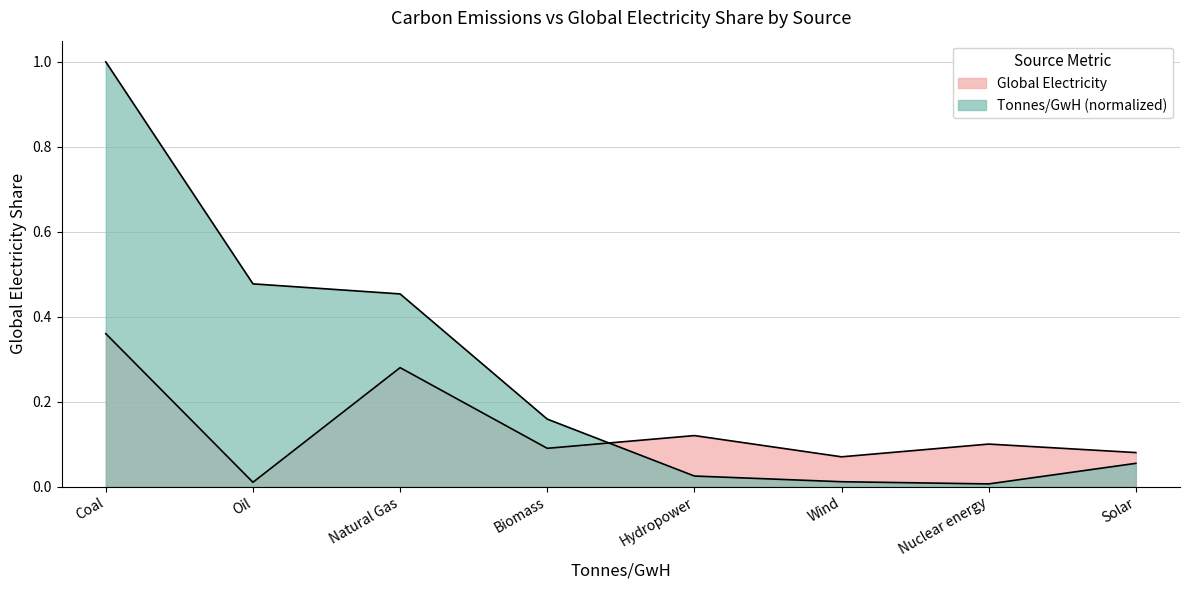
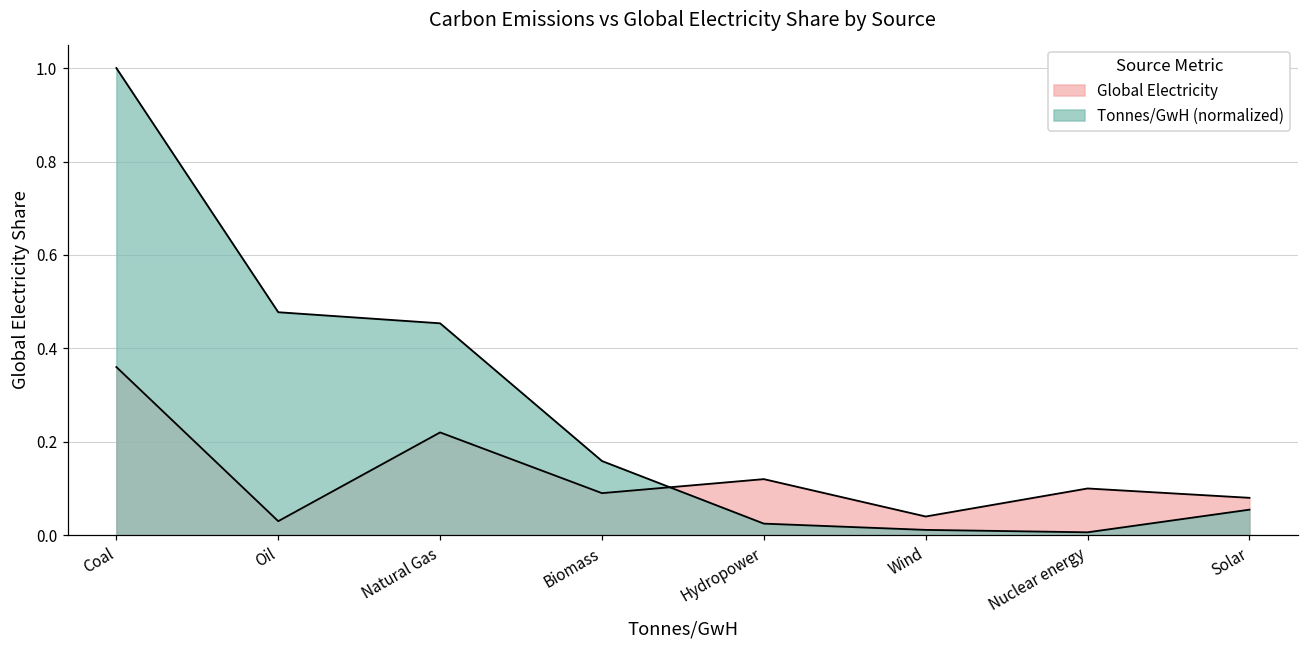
  {
    "Global Electricity": {
      "Coal": 0.36,
-     "Oil": 0.01,
-     "Natural Gas": 0.28,
+     "Oil": 0.03,
+     "Natural Gas": 0.22,
      "Biomass": 0.09,
      "Hydropower": 0.12,
-     "Wind": 0.07,
+     "Wind": 0.04,
      "Nuclear energy": 0.10,
      "Solar": 0.08
    },
    "Tonnes/GwH (normalized)": {
      "Coal": 1.00,
      "Oil": 0.48,
      "Natural Gas": 0.45,
      "Biomass": 0.16,
      "Hydropower": 0.02,
      "Wind": 0.01,
      "Nuclear energy": 0.01,
      "Solar": 0.05
    }
  }
